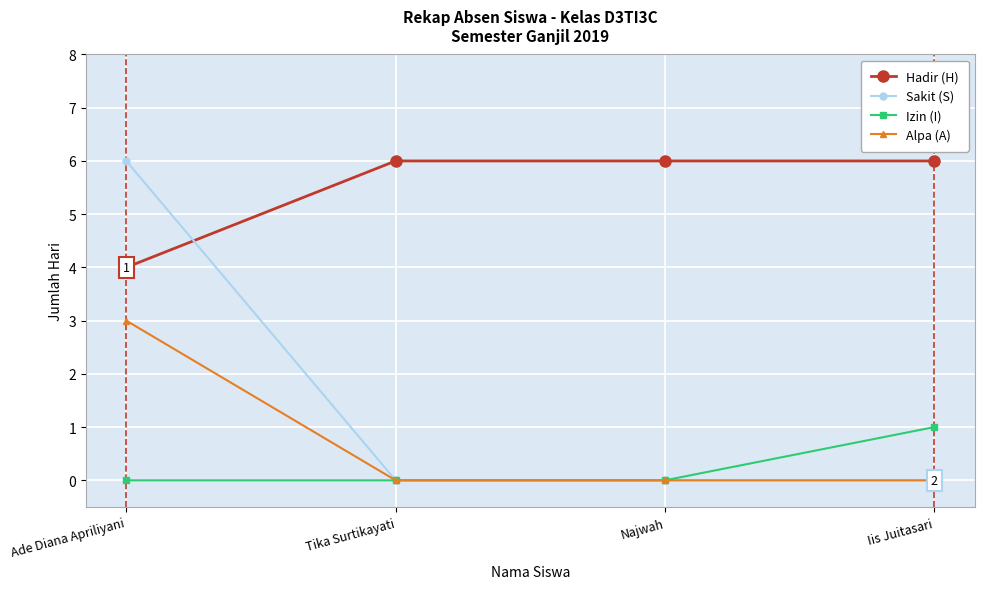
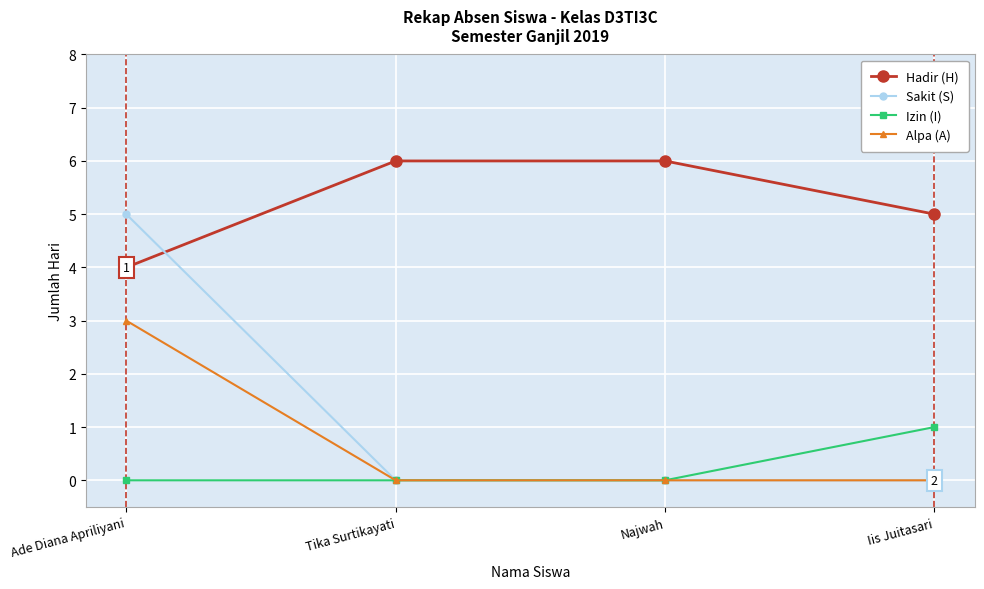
  {
    "Hadir (H)": {
      "Tika Surtikayati": 6,
      "Najwah": 6,
-     "Iis Juitasari": 6
+     "Iis Juitasari": 5
    },
    "Sakit (S)": {
-     "Ade Diana Apriliyani": 6
+     "Ade Diana Apriliyani": 5
    },
    "Izin (I)": {
      "Ade Diana Apriliyani": 0,
      "Iis Juitasari": 1
    },
    "Alpa (A)": {
      "Ade Diana Apriliyani": 3
    }
  }
